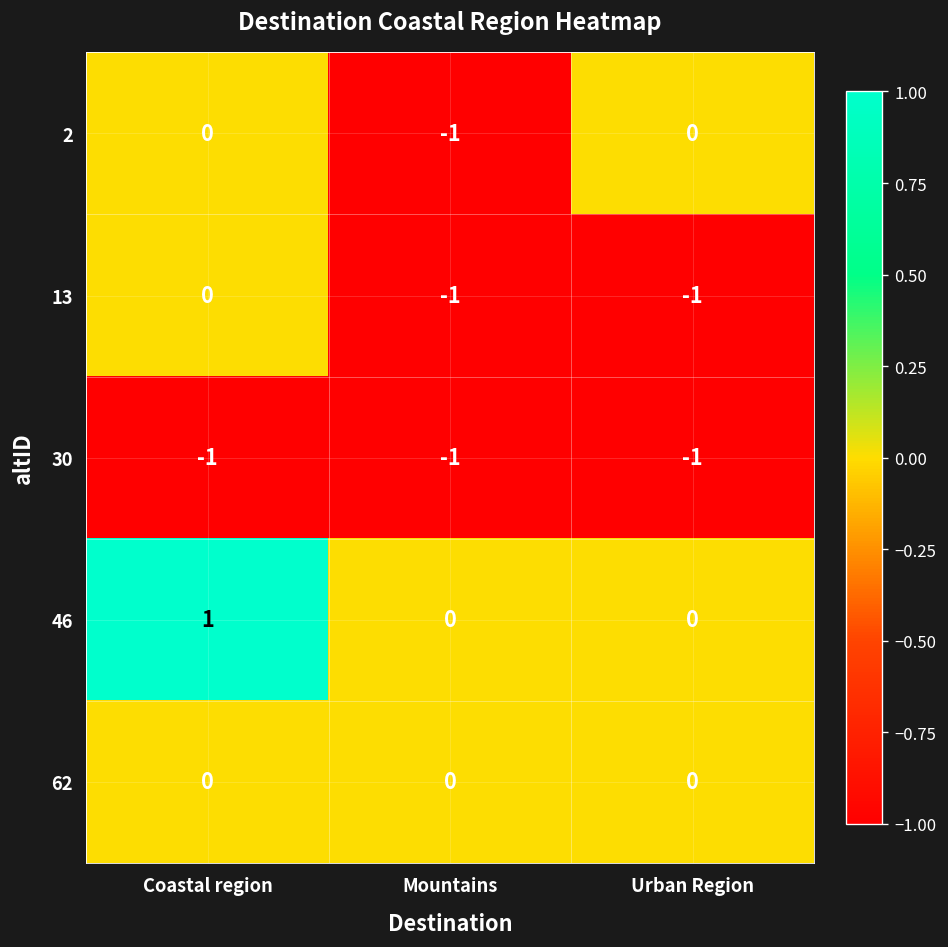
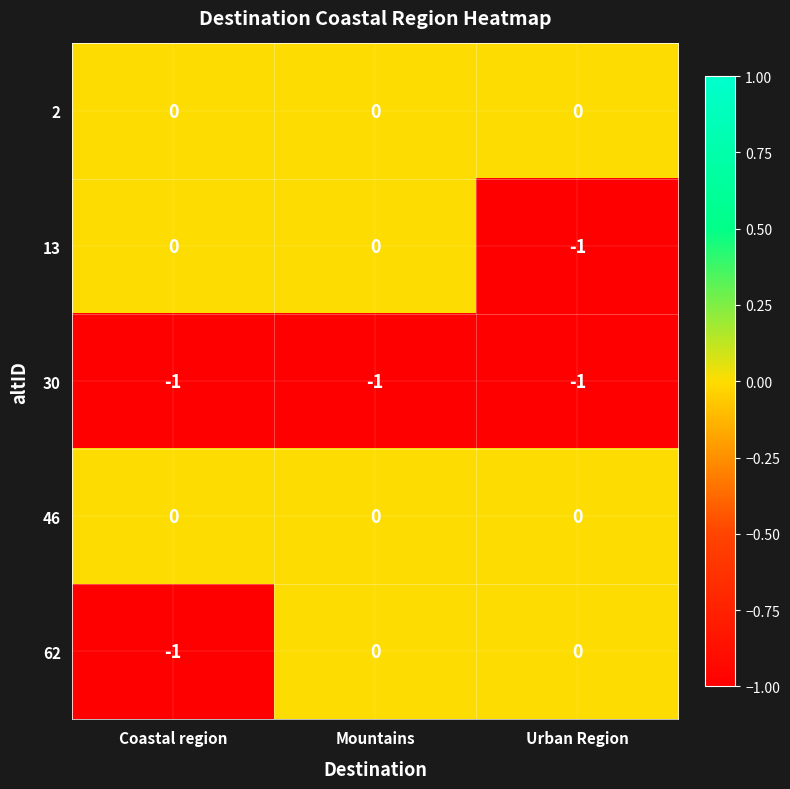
  {
    "2": {
      "Coastal region": 0,
-     "Mountains": -1,
+     "Mountains": 0,
      "Urban Region": 0
    },
    "13": {
      "Coastal region": 0,
-     "Mountains": -1,
+     "Mountains": 0,
      "Urban Region": -1
    },
    "30": {
      "Coastal region": -1,
      "Mountains": -1,
      "Urban Region": -1
    },
    "46": {
-     "Coastal region": 1,
+     "Coastal region": 0,
      "Mountains": 0,
      "Urban Region": 0
    },
    "62": {
-     "Coastal region": 0,
+     "Coastal region": -1,
      "Mountains": 0,
      "Urban Region": 0
    }
  }
